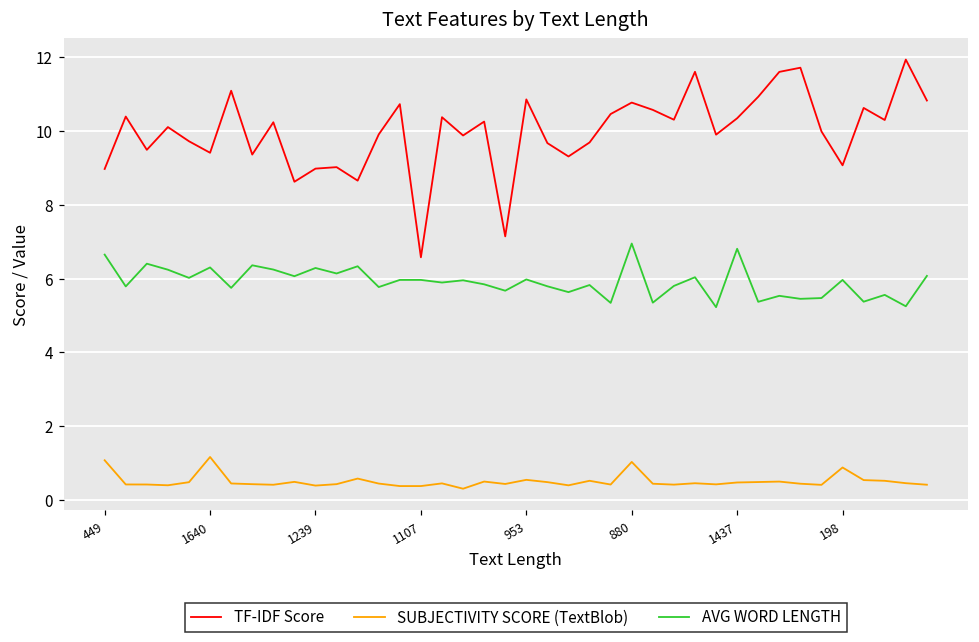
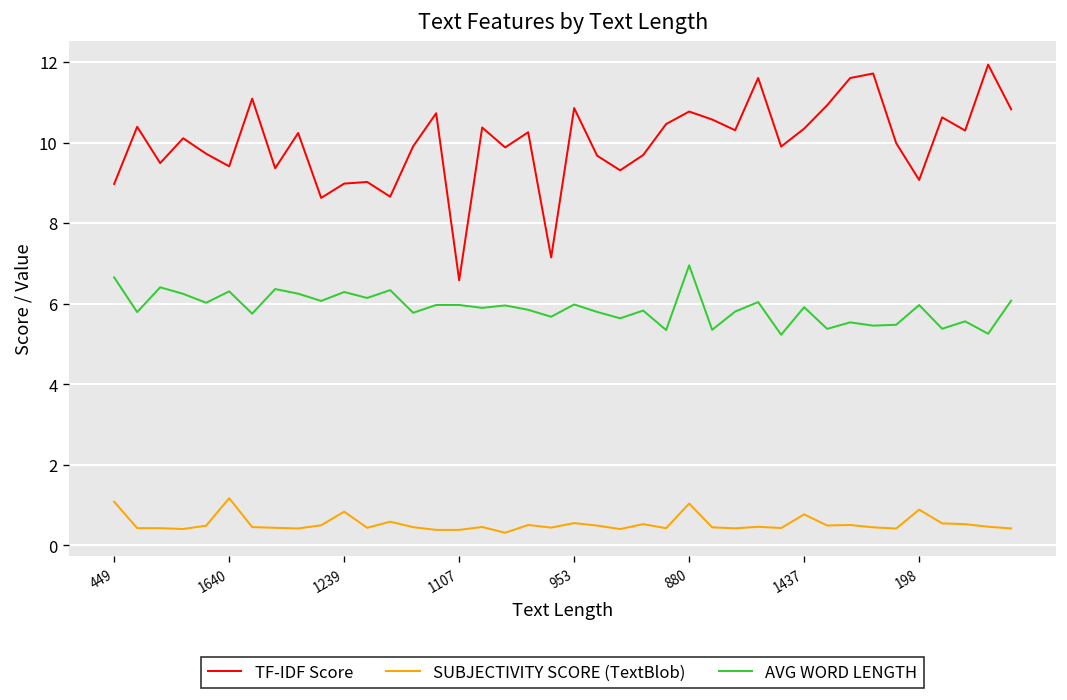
  {
    "TF-IDF Score": {
      "449": 9.0,
      "1640": 9.4,
      "1239": 9.0,
      "1107": 6.6,
      "953": 10.9,
      "880": 10.8,
      "1437": 10.3,
      "198": 9.1
    },
    "SUBJECTIVITY SCORE (TextBlob)": {
      "449": 1.1,
      "1640": 1.2,
-     "1239": 0.4,
+     "1239": 0.8,
      "1107": 0.4,
      "953": 0.5,
      "880": 1.0,
-     "1437": 0.5,
+     "1437": 0.8,
      "198": 0.9
    },
    "AVG WORD LENGTH": {
      "449": 6.7,
      "1640": 6.3,
      "1239": 6.3,
      "1107": 6.0,
      "953": 6.0,
      "880": 7.0,
-     "1437": 6.8,
+     "1437": 5.9,
      "198": 6.0
    }
  }
